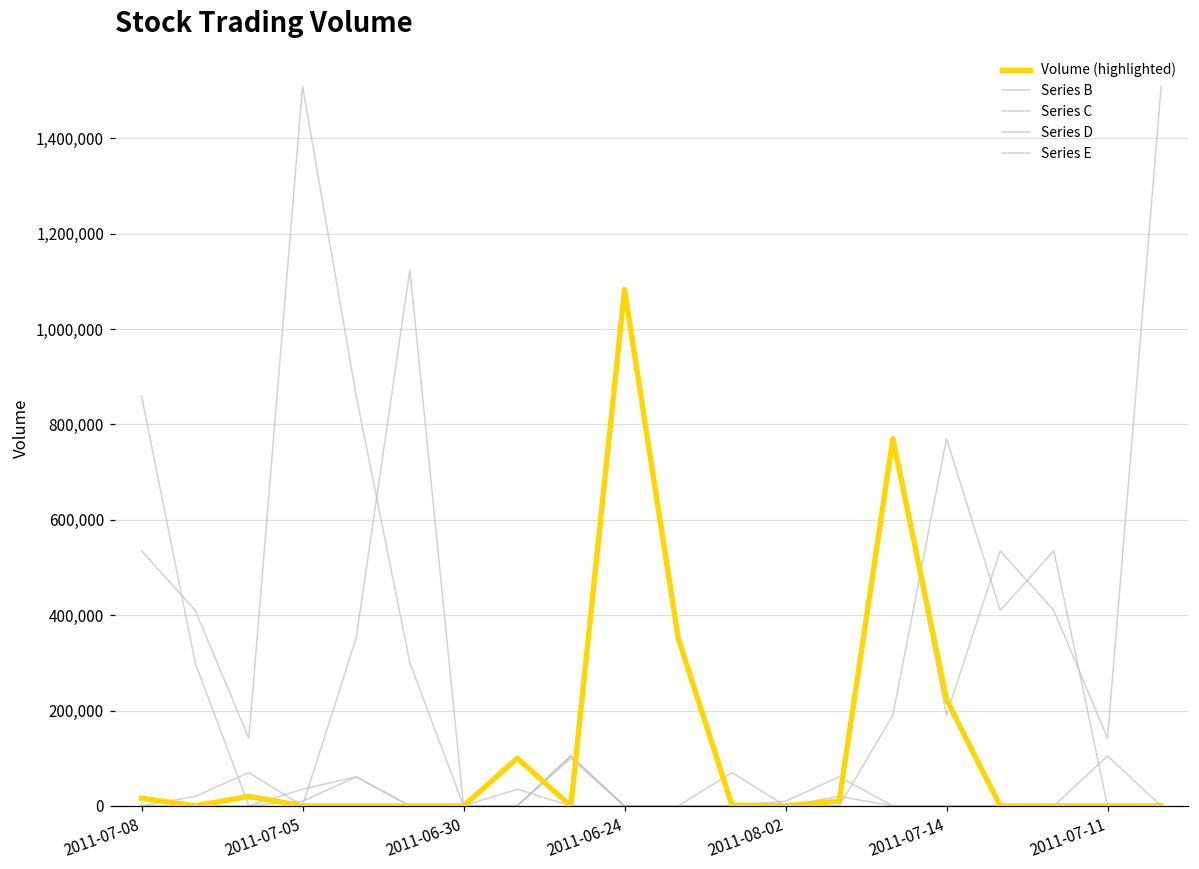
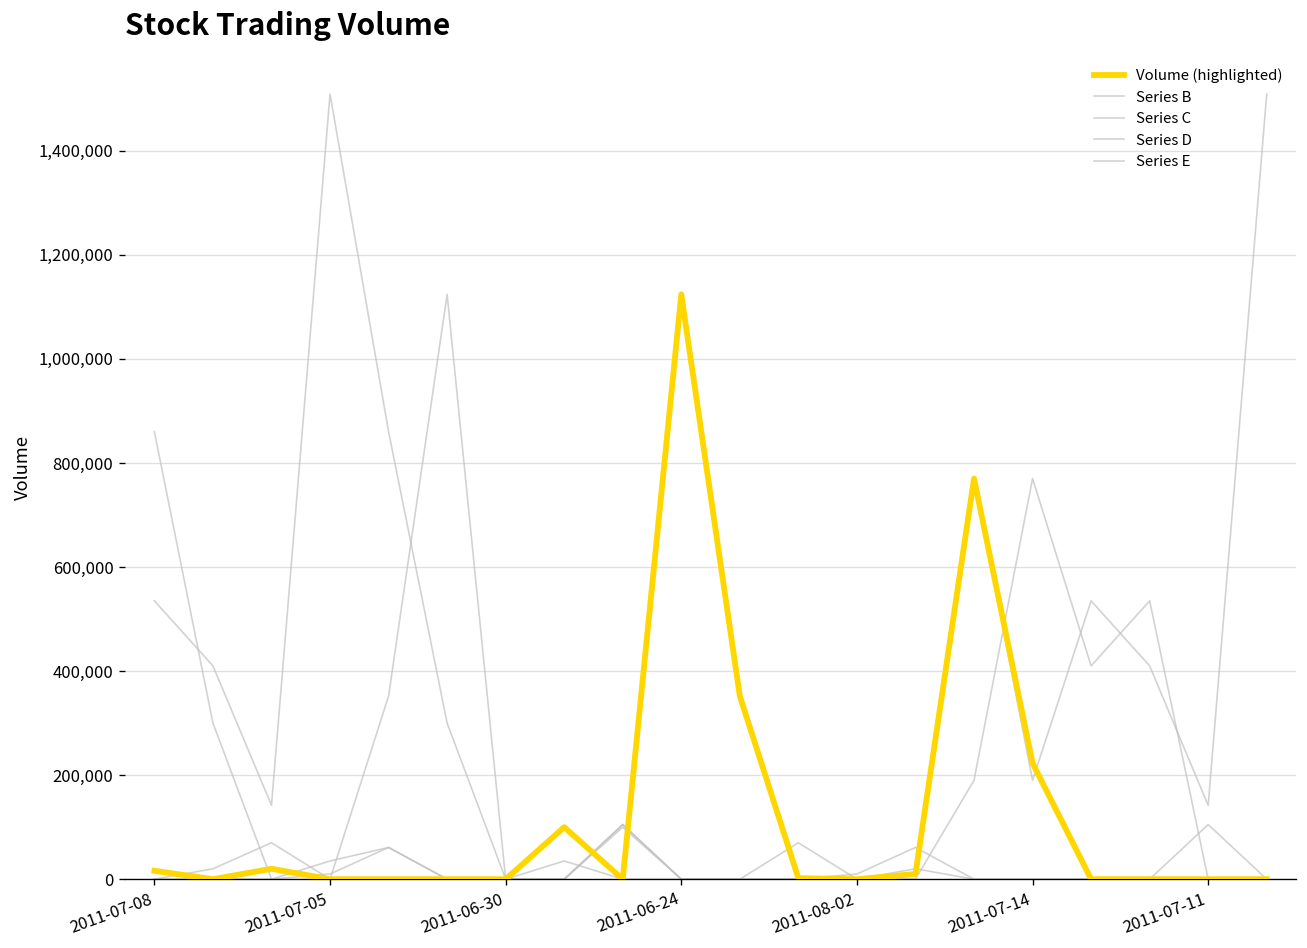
  {
    "Volume (highlighted)": {
      "2011-07-08": "20,000",
-     "2011-06-24": "1,080,000",
+     "2011-06-24": "1,120,000",
      "2011-07-14": "220,000"
    }
  }
